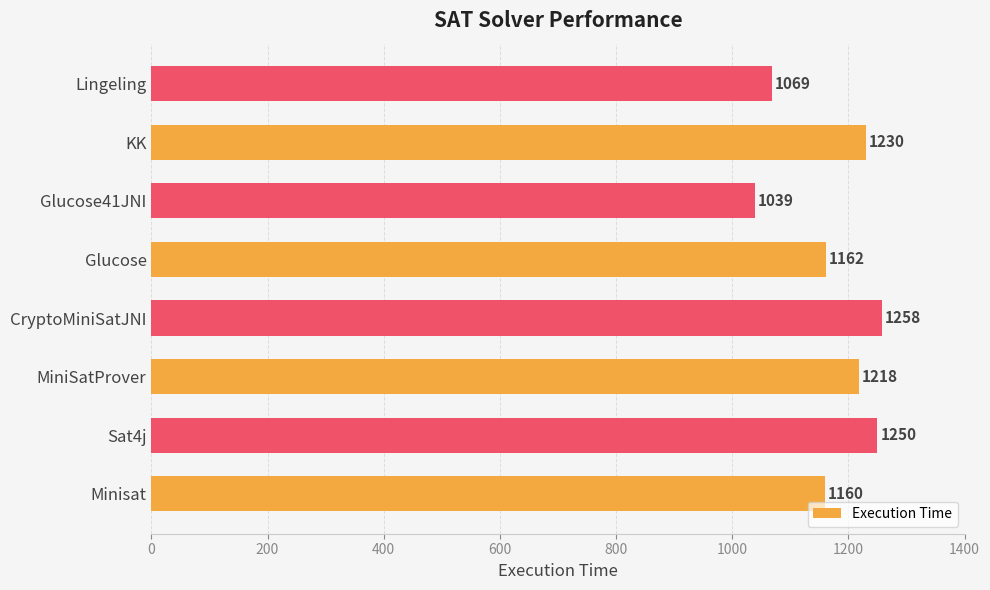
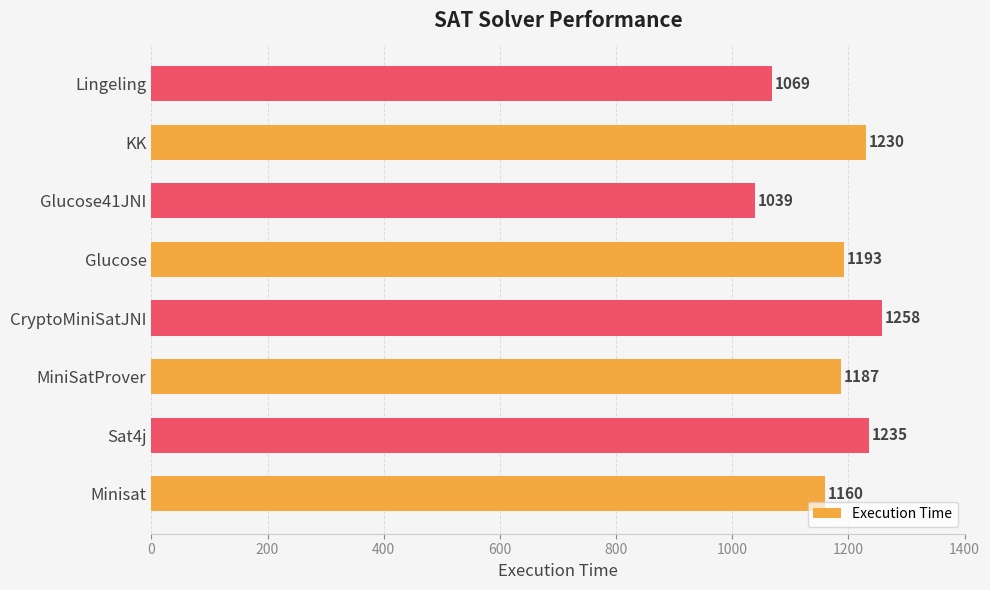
  {
    "Lingeling": 1069,
    "KK": 1230,
    "Glucose41JNI": 1039,
-   "Glucose": 1162,
+   "Glucose": 1193,
    "CryptoMiniSatJNI": 1258,
-   "MiniSatProver": 1218,
-   "Sat4j": 1250
+   "MiniSatProver": 1187,
+   "Sat4j": 1235
  }
